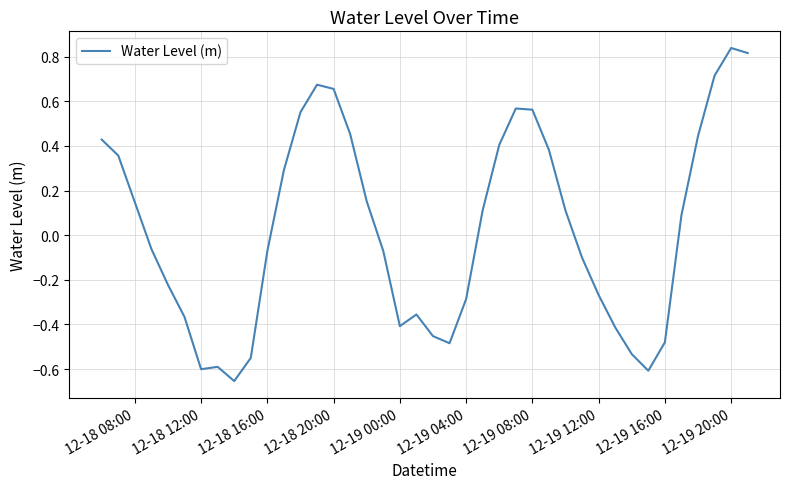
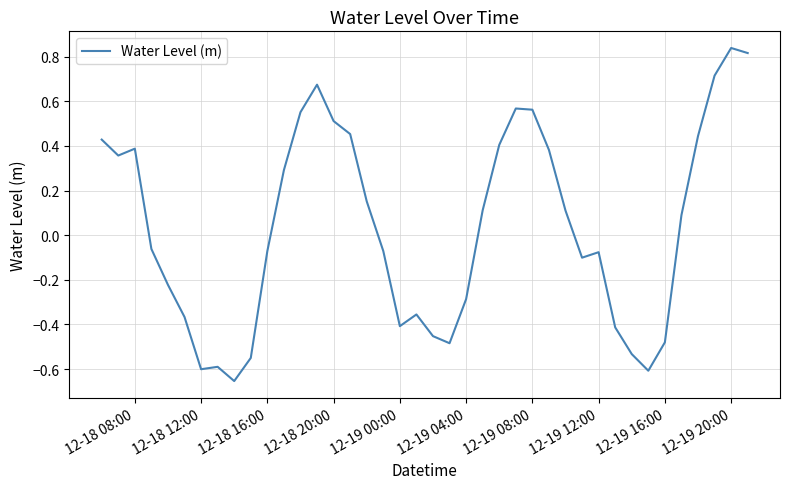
  {
-   "12-18 08:00": 0.15,
+   "12-18 08:00": 0.39,
    "12-18 12:00": -0.60,
    "12-18 16:00": -0.07,
-   "12-18 20:00": 0.66,
+   "12-18 20:00": 0.51,
    "12-19 00:00": -0.41,
    "12-19 04:00": -0.29,
    "12-19 08:00": 0.56,
-   "12-19 12:00": -0.27,
+   "12-19 12:00": -0.08,
    "12-19 16:00": -0.48,
    "12-19 20:00": 0.84
  }
